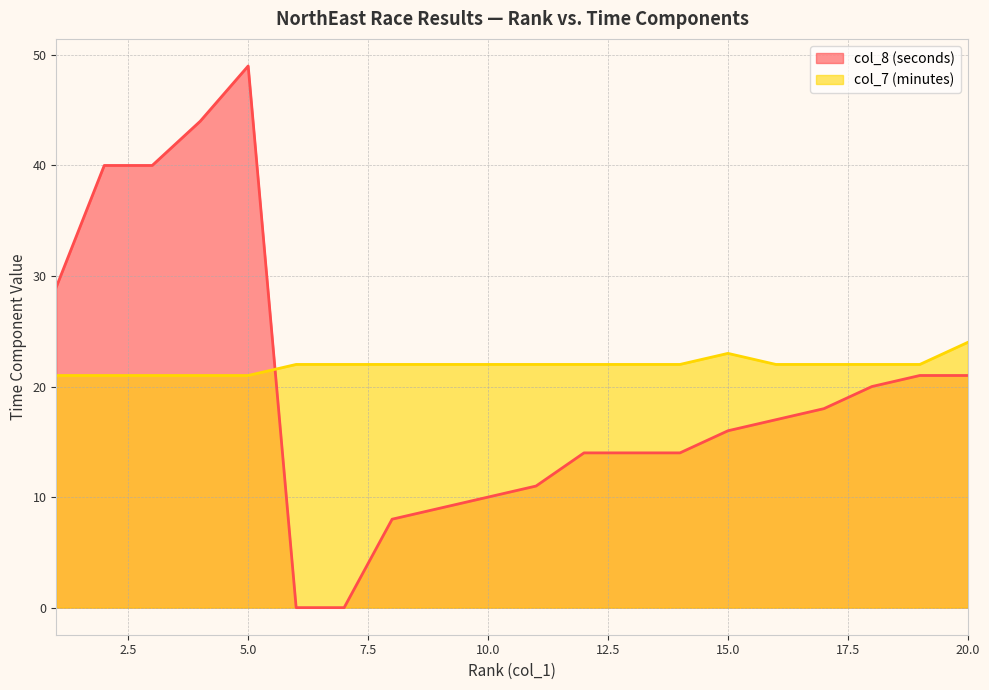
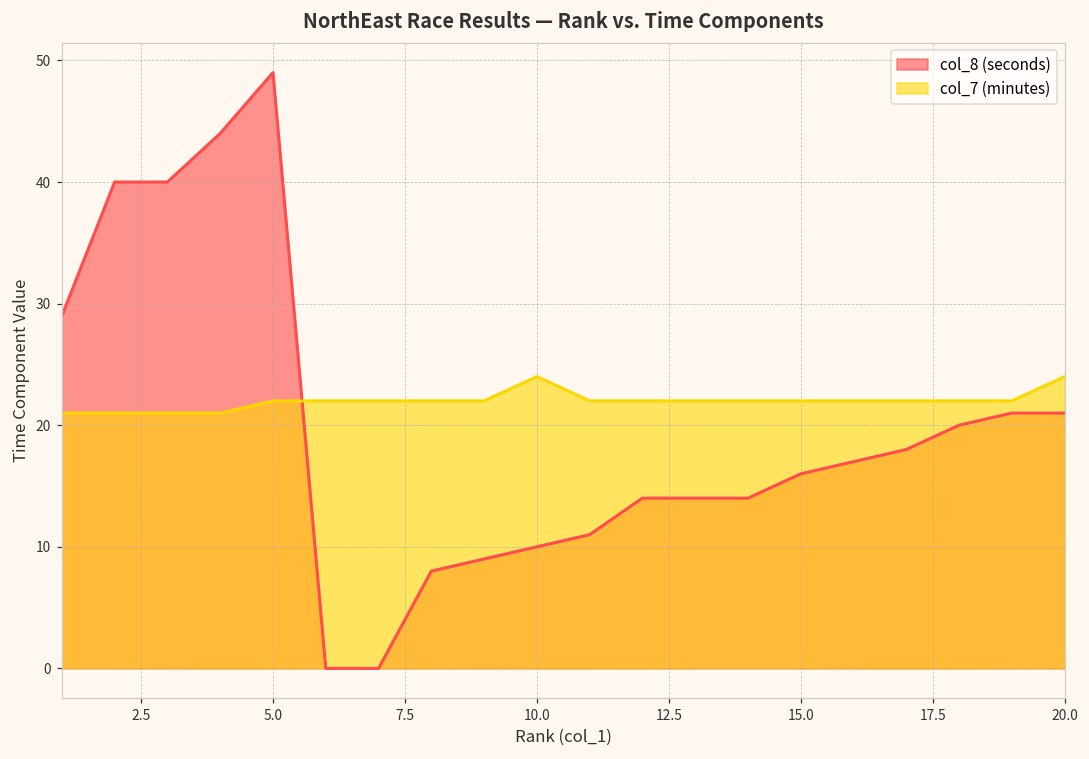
  {
    "col_8 (seconds)": {
      "5.0": 49,
      "10.0": 10,
      "15.0": 16,
      "20.0": 21
    },
    "col_7 (minutes)": {
-     "5.0": 21,
-     "10.0": 22,
-     "15.0": 23,
+     "5.0": 22,
+     "10.0": 24,
+     "15.0": 22,
      "20.0": 24
    }
  }
